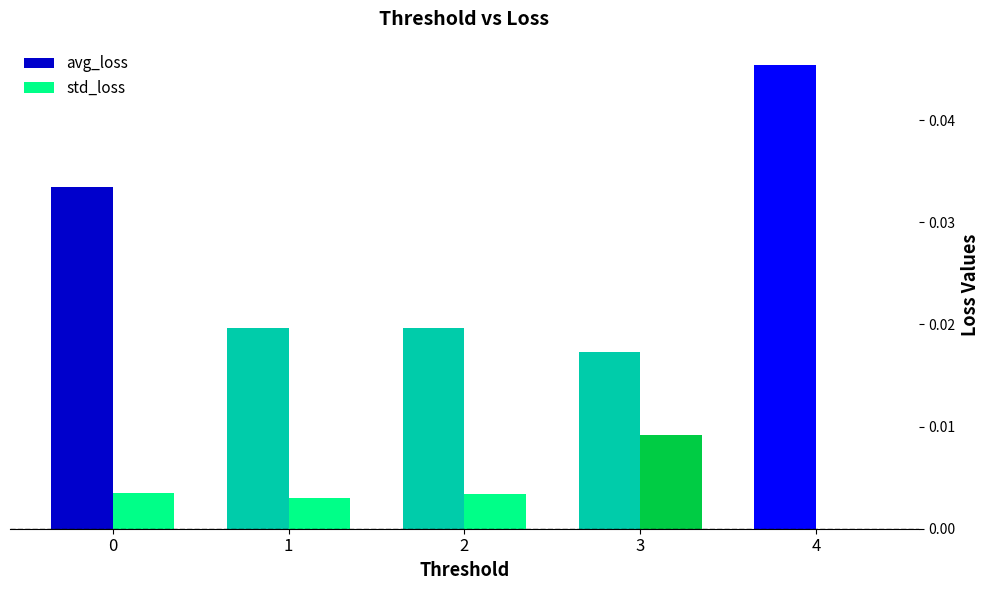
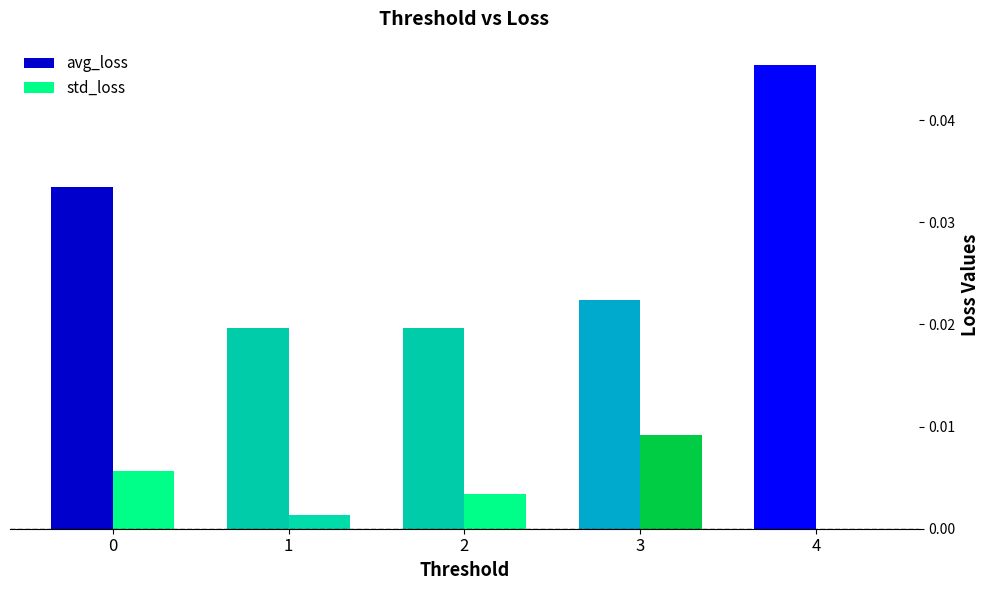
  {
    "avg_loss": {
      "0": 0.0335,
      "1": 0.0196,
      "2": 0.0196,
-     "3": 0.0173,
+     "3": 0.0224,
      "4": 0.0454
    },
    "std_loss": {
-     "0": 0.0035,
-     "1": 0.0030,
+     "0": 0.0057,
+     "1": 0.0014,
      "2": 0.0034,
      "3": 0.0091,
      "4": 0.0000
    }
  }
